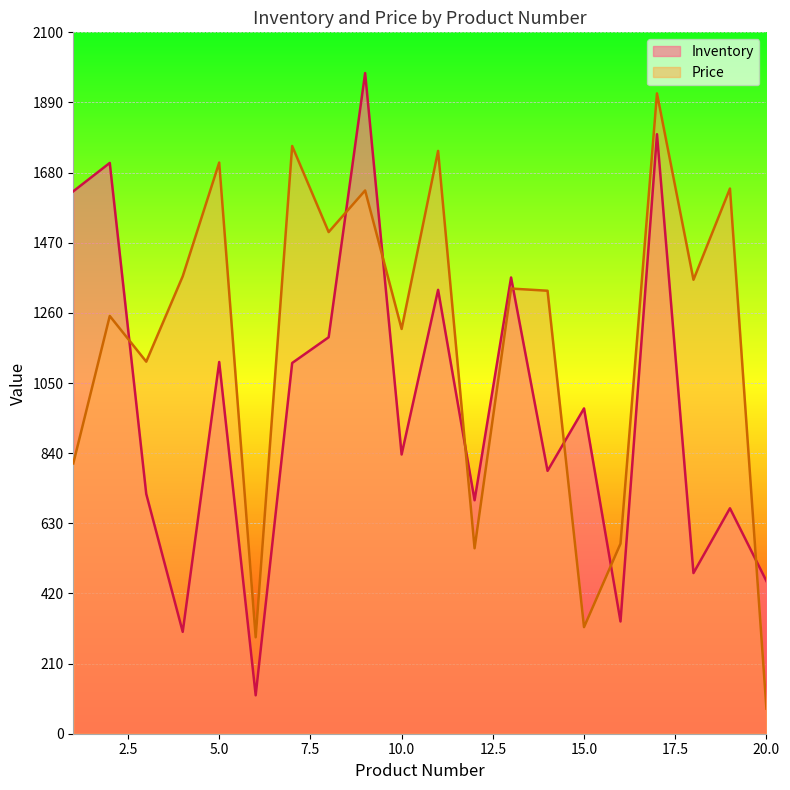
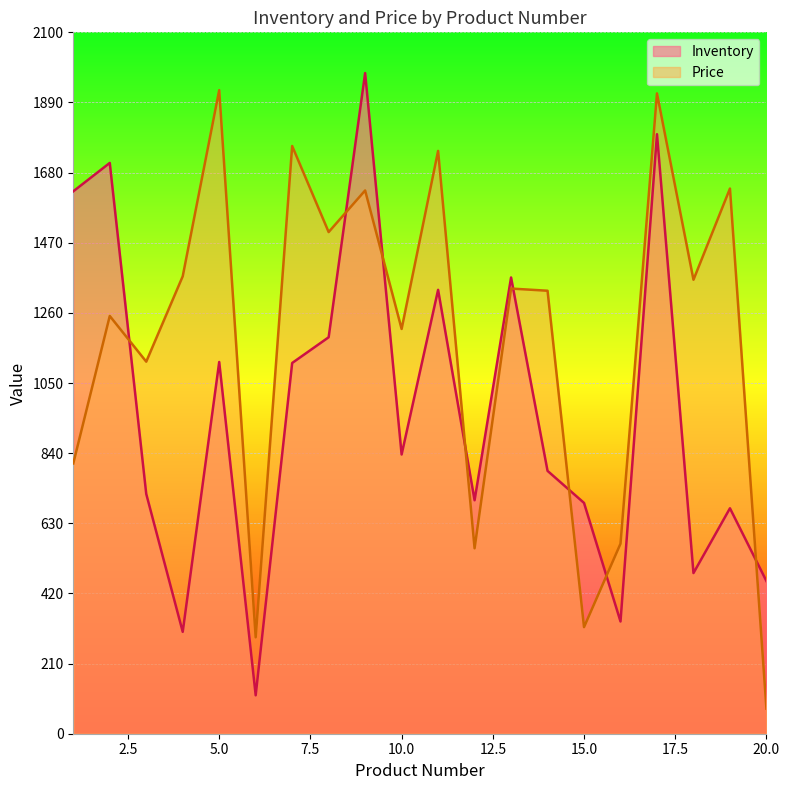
  {
    "Inventory": {
      "5.0": 1110,
      "10.0": 840,
-     "15.0": 970,
+     "15.0": 690,
      "20.0": 460
    },
    "Price": {
-     "5.0": 1710,
+     "5.0": 1930,
      "10.0": 1210,
      "15.0": 320,
      "20.0": 80
    }
  }
